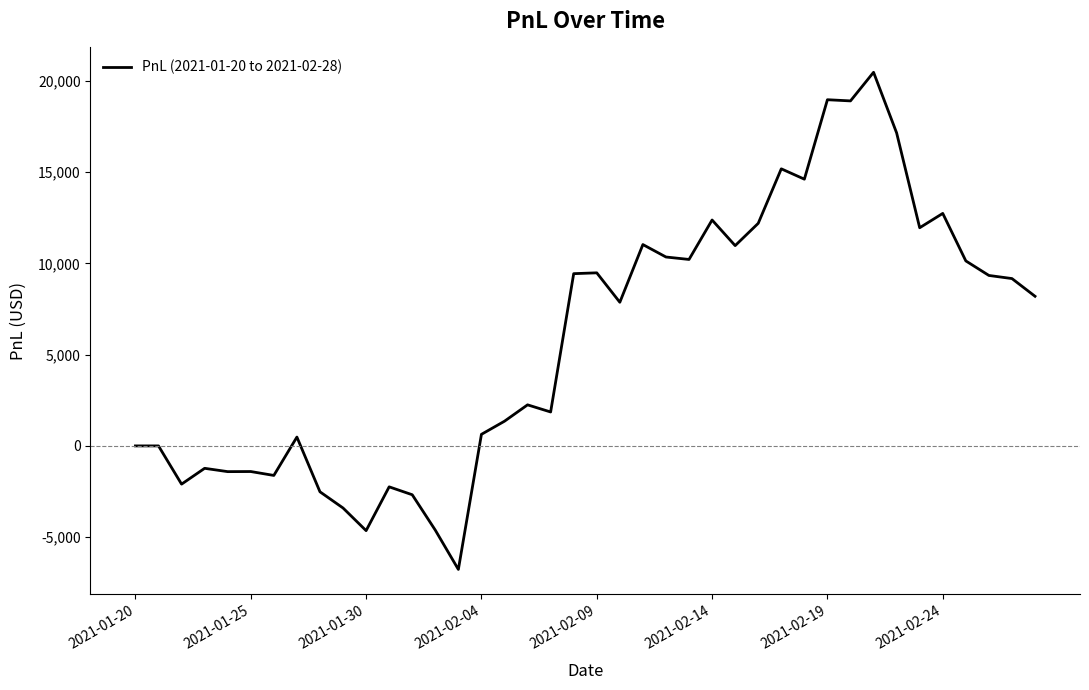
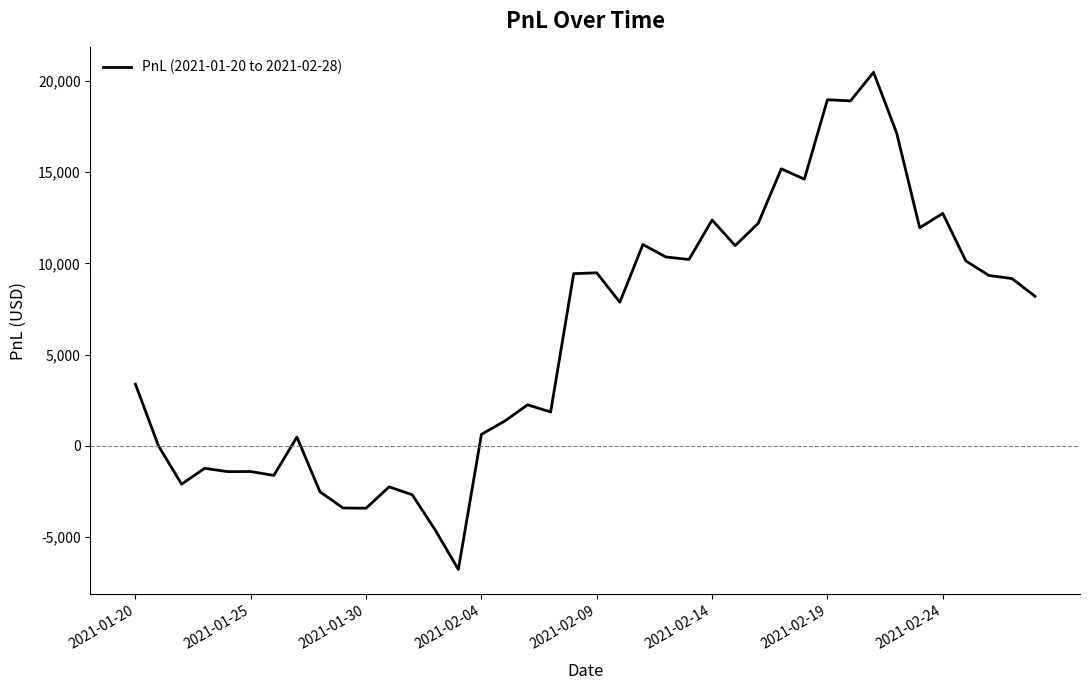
  {
-   "2021-01-20": "0",
+   "2021-01-20": "3,400",
    "2021-01-25": "-1,400",
-   "2021-01-30": "-4,600",
+   "2021-01-30": "-3,400",
    "2021-02-04": "600",
    "2021-02-09": "9,500",
    "2021-02-14": "12,400",
    "2021-02-19": "19,000",
    "2021-02-24": "12,700"
  }
